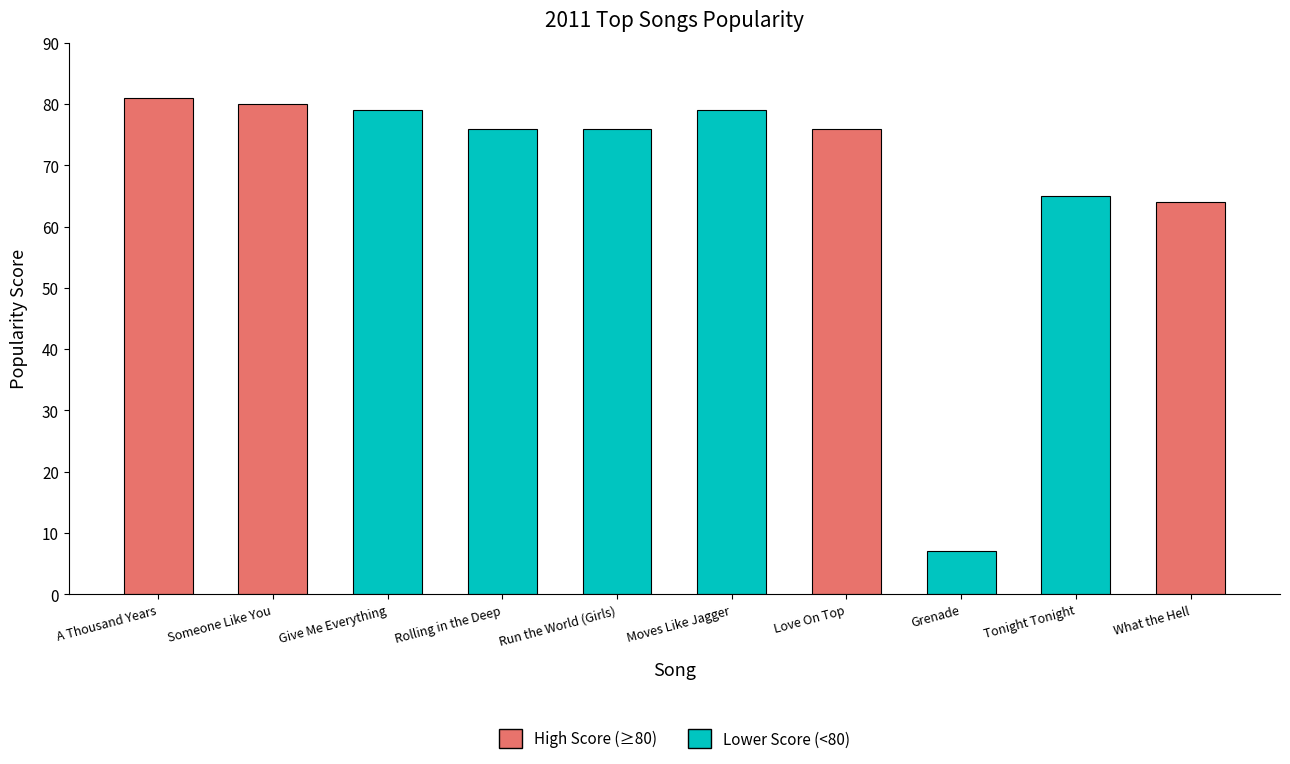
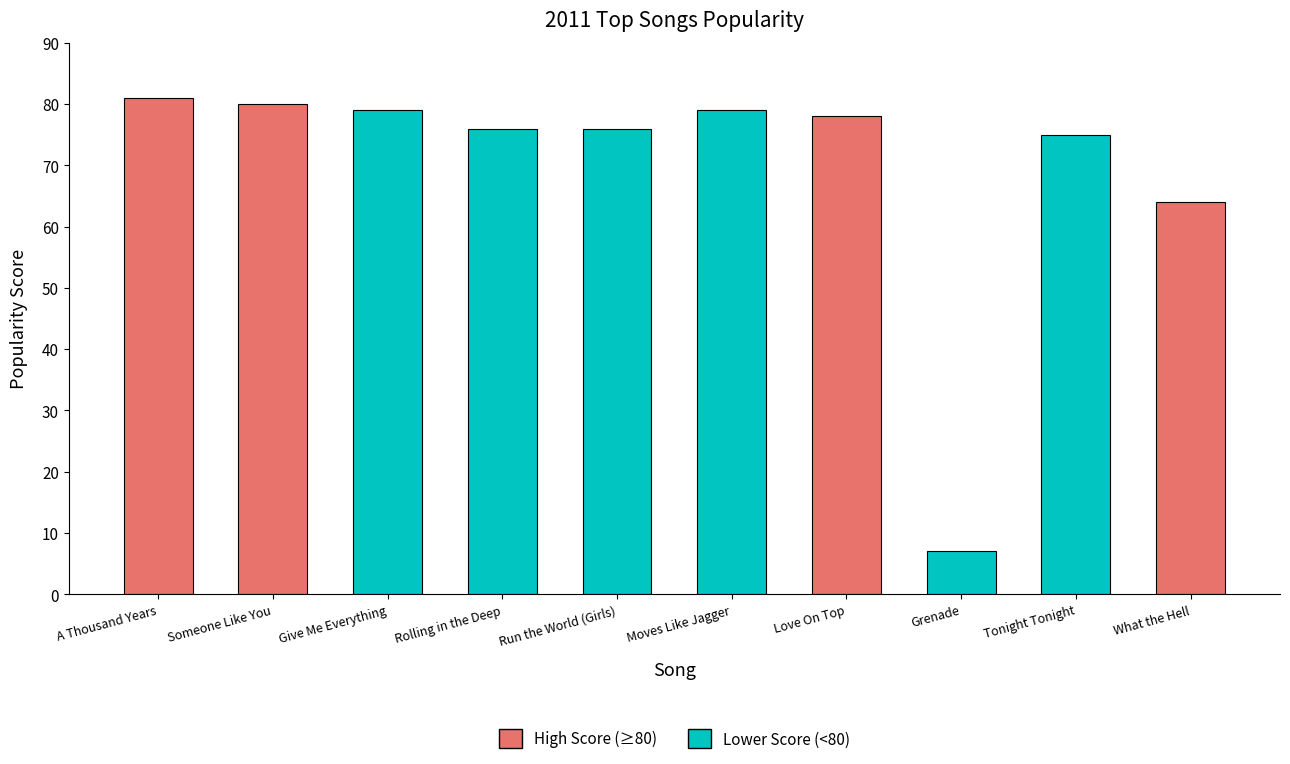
  {
    "A Thousand Years": 81,
    "Someone Like You": 80,
    "Give Me Everything": 79,
    "Rolling in the Deep": 76,
    "Run the World (Girls)": 76,
    "Moves Like Jagger": 79,
-   "Love On Top": 76,
+   "Love On Top": 78,
    "Grenade": 7,
-   "Tonight Tonight": 65,
+   "Tonight Tonight": 75,
    "What the Hell": 64
  }
